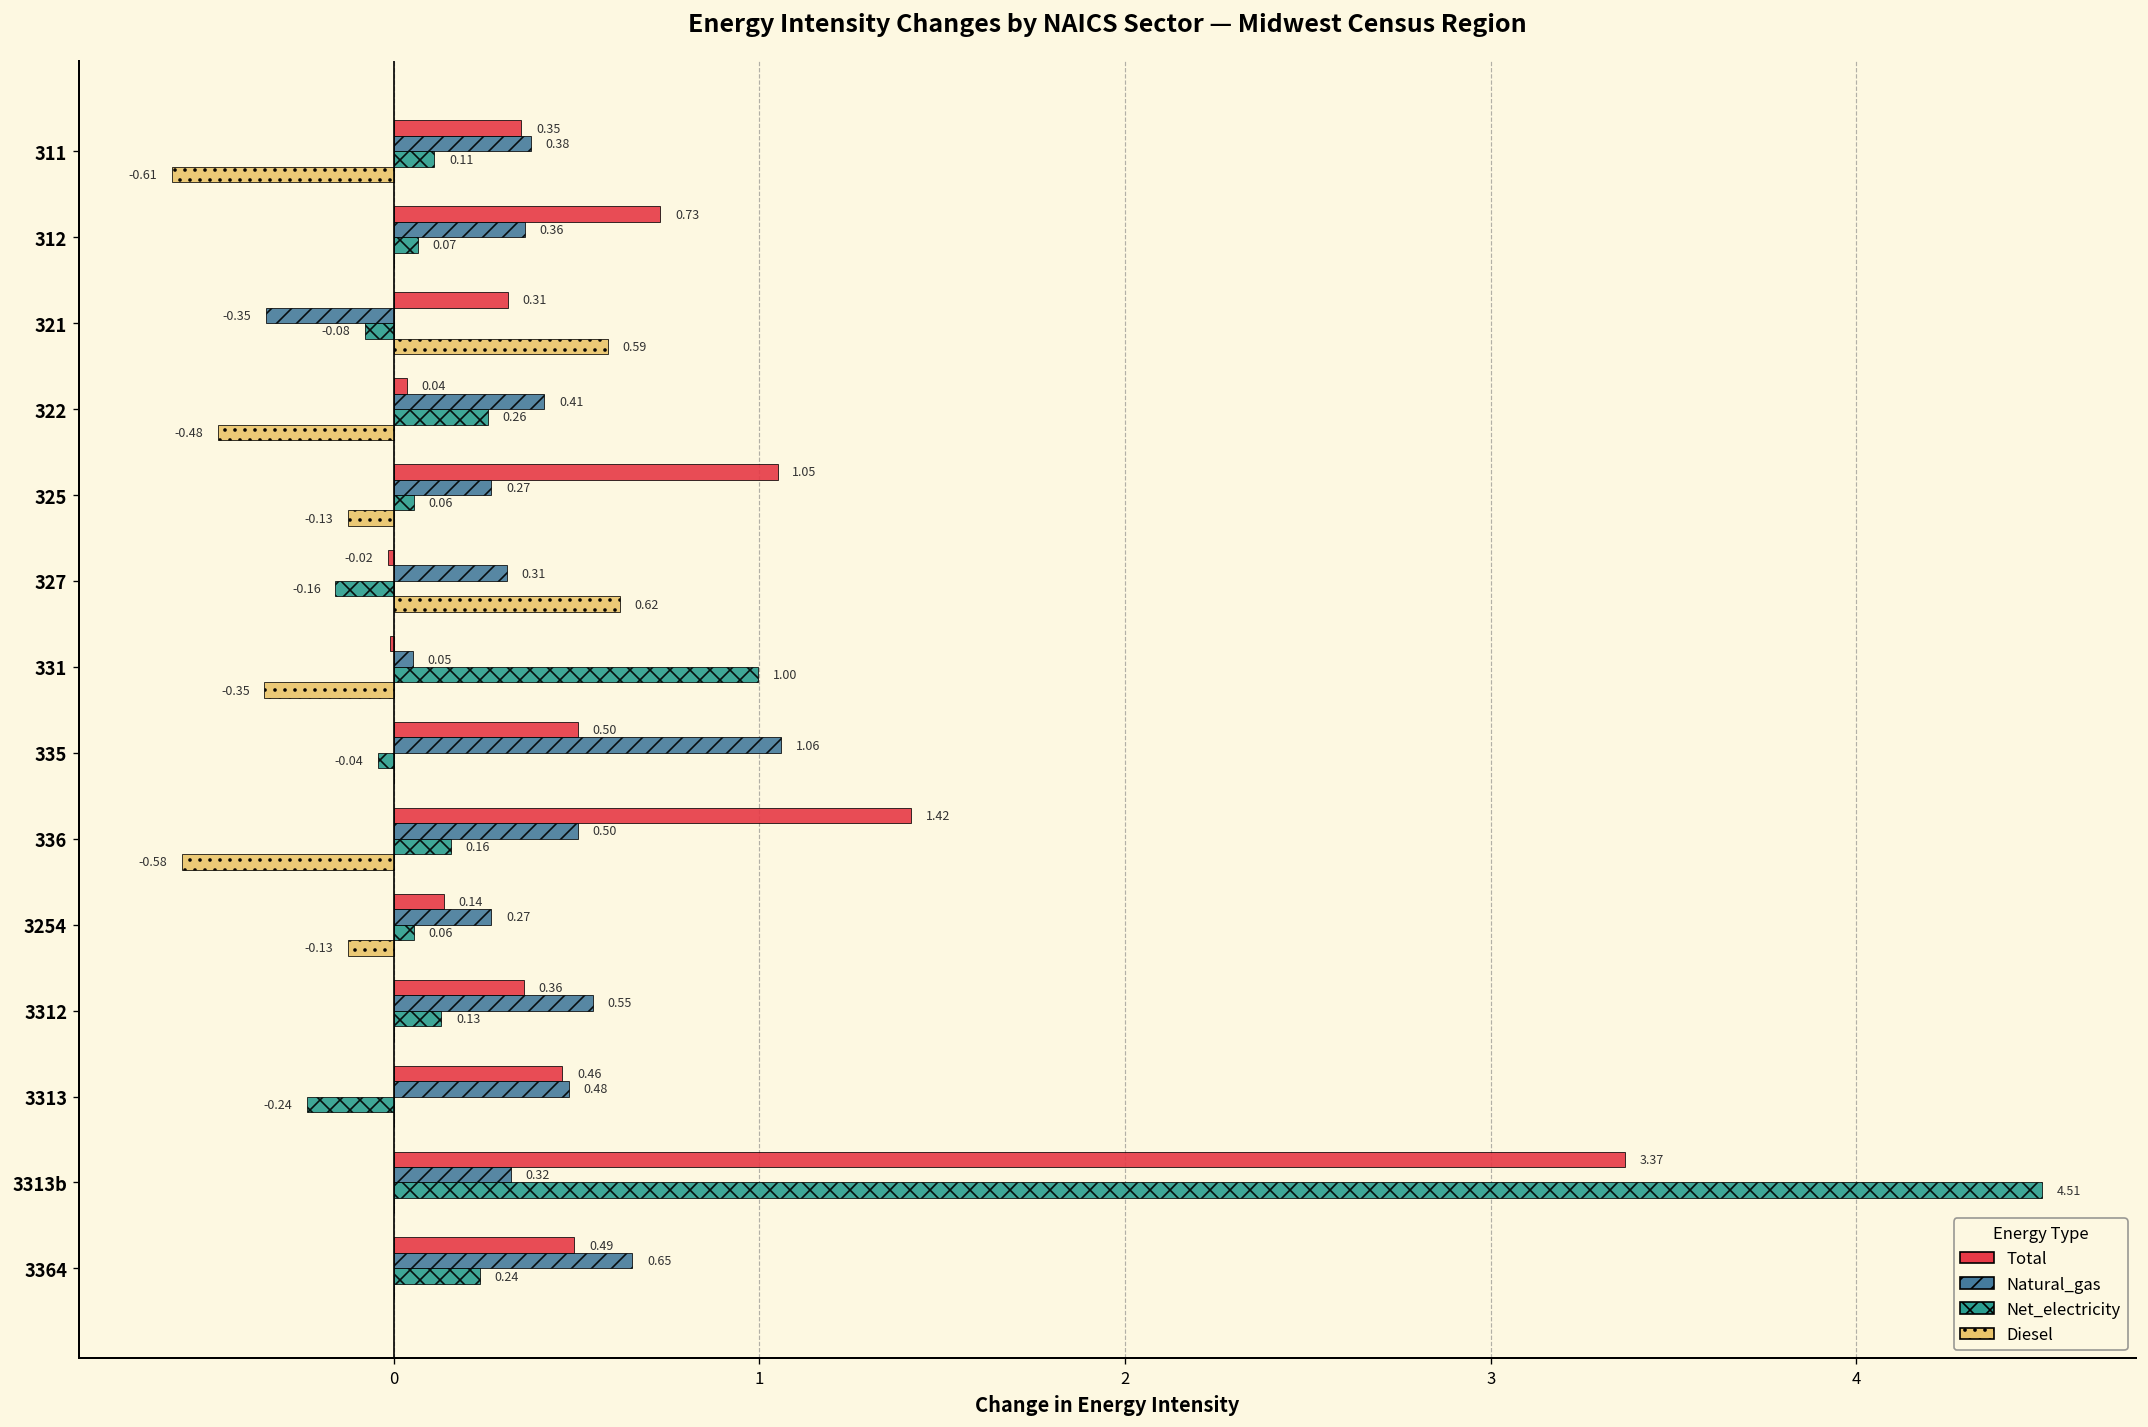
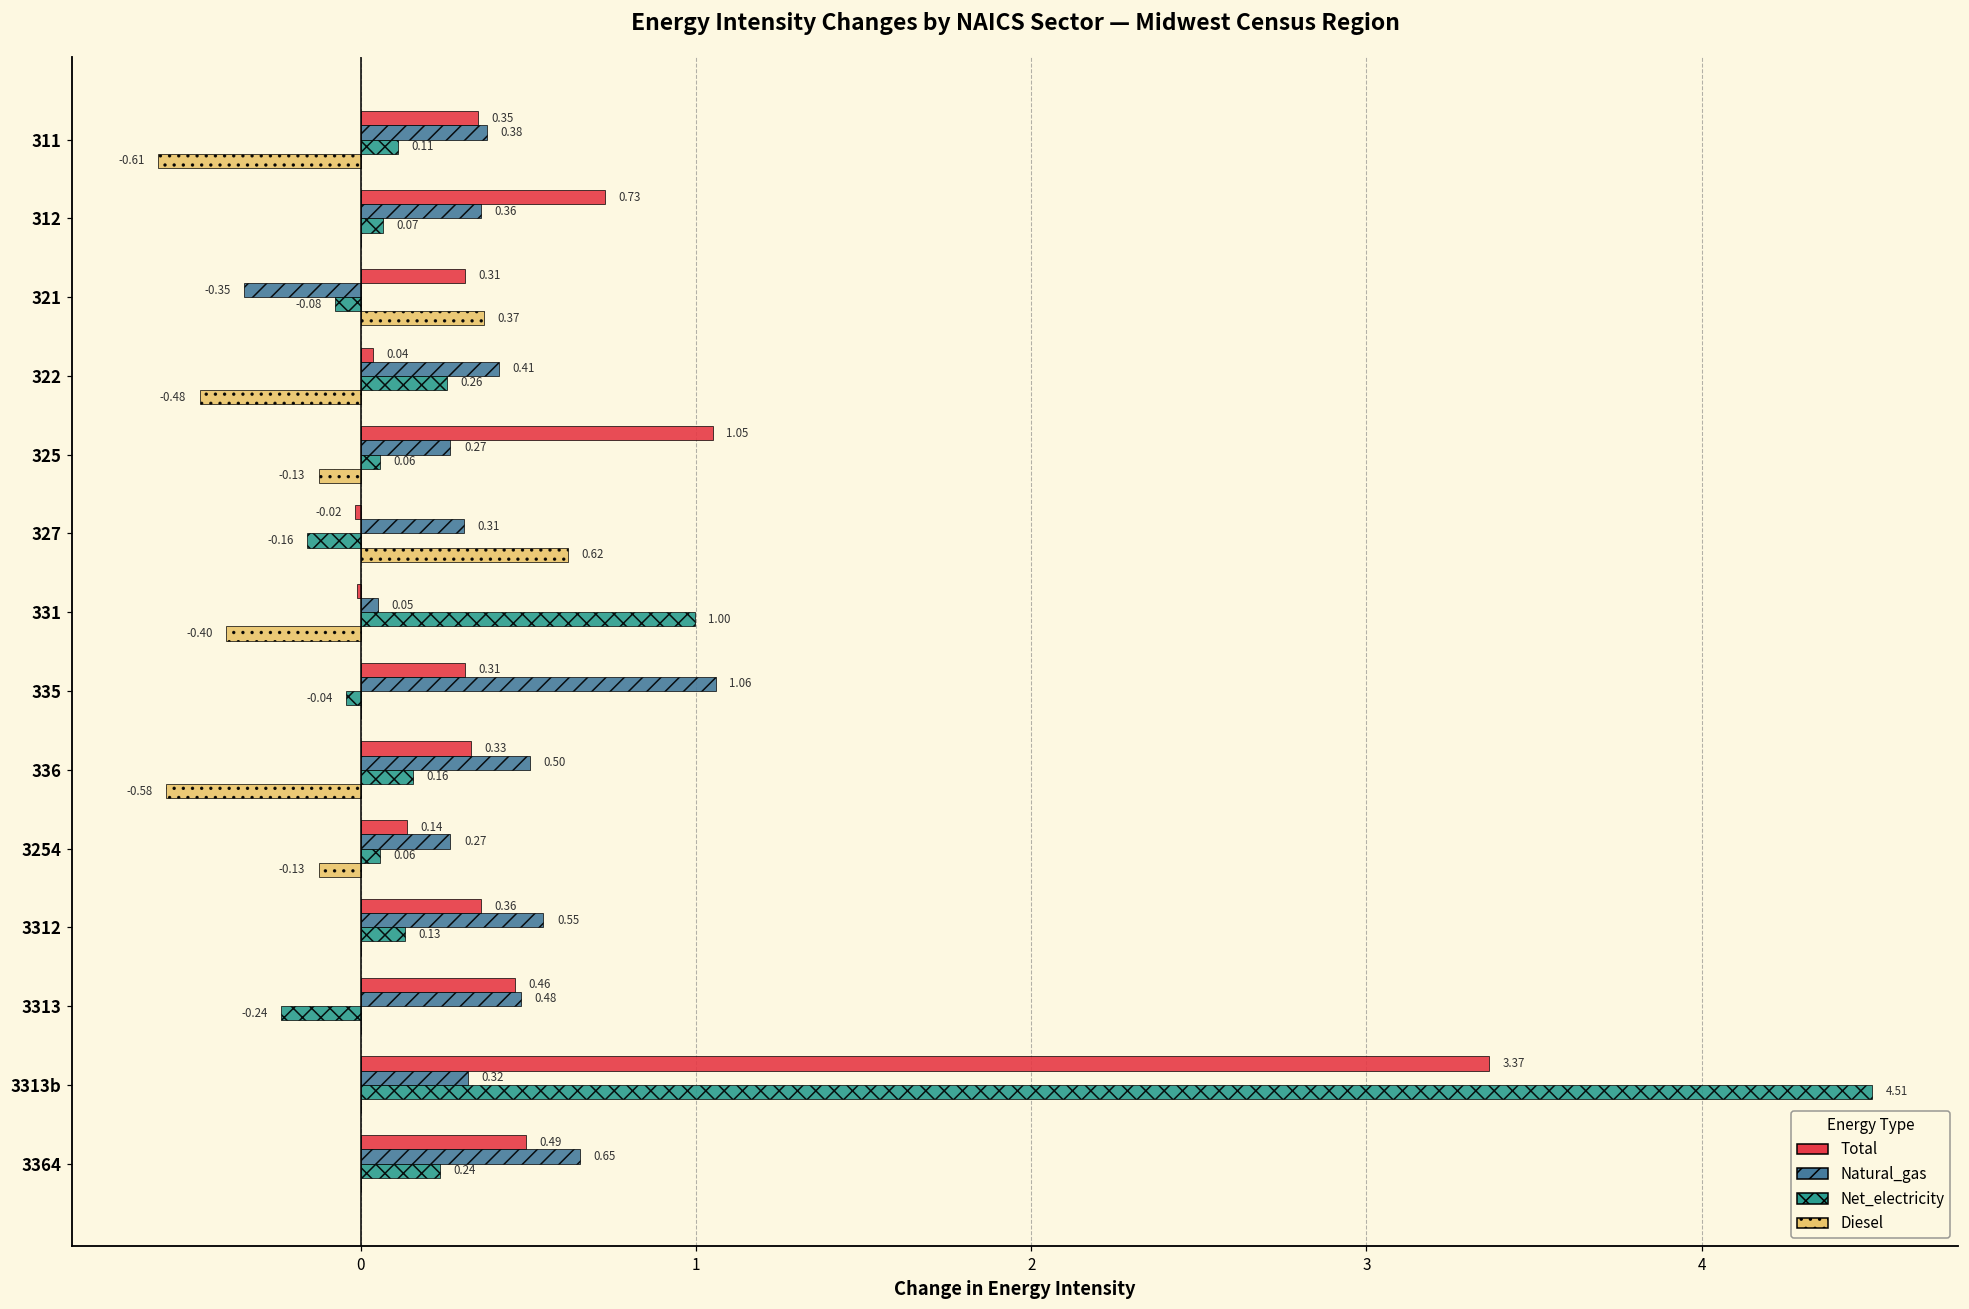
  {
    "Total": {
      "311": 0.35,
      "312": 0.73,
      "321": 0.31,
      "322": 0.04,
      "325": 1.05,
      "327": -0.02,
-     "335": 0.50,
-     "336": 1.42,
+     "335": 0.31,
+     "336": 0.33,
      "3254": 0.14,
      "3312": 0.36,
      "3313": 0.46,
      "3313b": 3.37,
      "3364": 0.49
    },
    "Diesel": {
      "311": -0.61,
-     "321": 0.59,
+     "321": 0.37,
      "322": -0.48,
      "325": -0.13,
      "327": 0.62,
-     "331": -0.35,
+     "331": -0.40,
      "336": -0.58,
      "3254": -0.13
    }
  }
